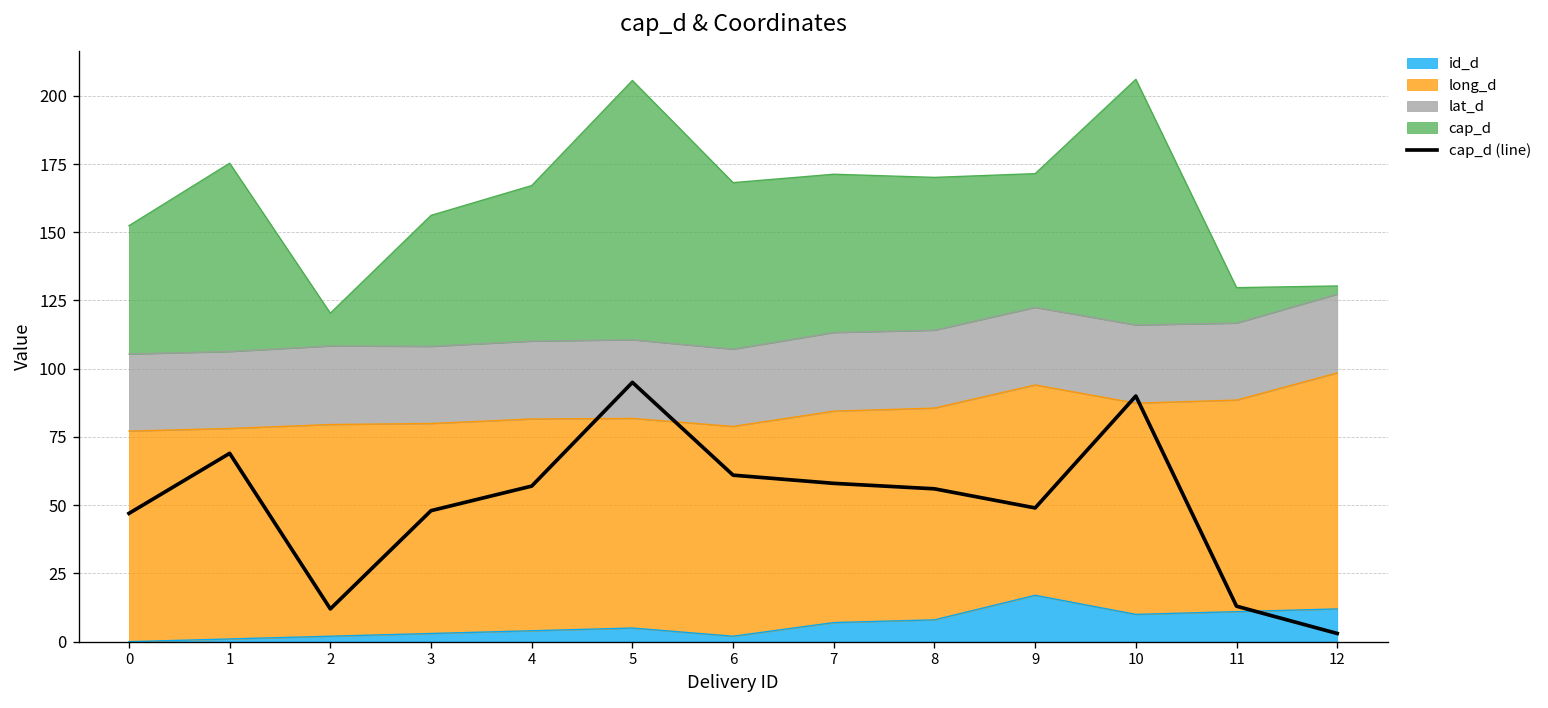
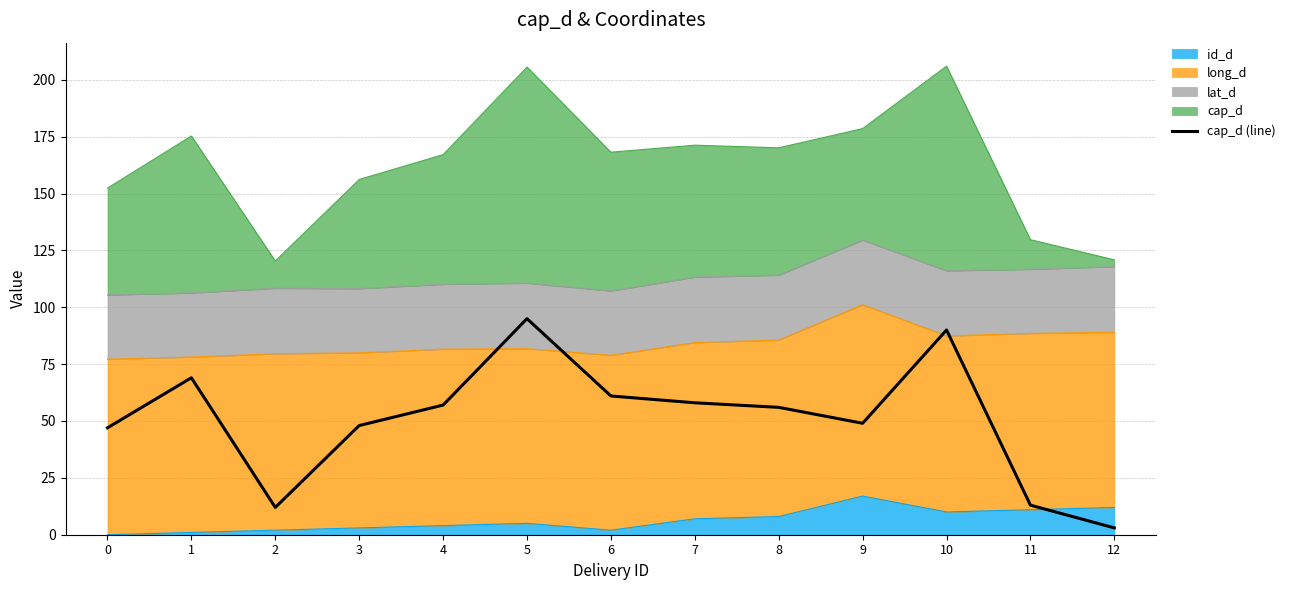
  {
    "id_d": {
      "0": 0,
      "1": 1,
      "2": 2,
      "3": 3,
      "4": 4,
      "5": 5,
      "6": 2,
      "7": 7,
      "8": 8,
      "9": 17,
      "10": 10,
      "11": 11,
      "12": 12
    },
    "long_d": {
      "0": 77,
      "1": 77,
      "2": 78,
      "3": 77,
      "4": 78,
      "5": 77,
      "6": 77,
      "7": 77,
      "8": 78,
-     "9": 77,
+     "9": 84,
      "10": 77,
      "11": 78,
-     "12": 86
+     "12": 77
    },
    "lat_d": {
      "0": 28,
      "1": 28,
      "2": 29,
      "3": 28,
      "4": 29,
      "5": 29,
      "6": 28,
      "7": 29,
      "8": 29,
      "9": 28,
      "10": 29,
      "11": 28,
      "12": 29
    },
    "cap_d": {
      "0": 47,
      "1": 69,
      "2": 12,
      "3": 48,
      "4": 57,
      "5": 95,
      "6": 61,
      "7": 58,
      "8": 56,
      "9": 49,
      "10": 90,
      "11": 13,
      "12": 3
    },
    "cap_d (line)": {
      "0": 47,
      "1": 69,
      "2": 12,
      "3": 48,
      "4": 57,
      "5": 95,
      "6": 61,
      "7": 58,
      "8": 56,
      "9": 49,
      "10": 90,
      "11": 13,
      "12": 3
    }
  }
